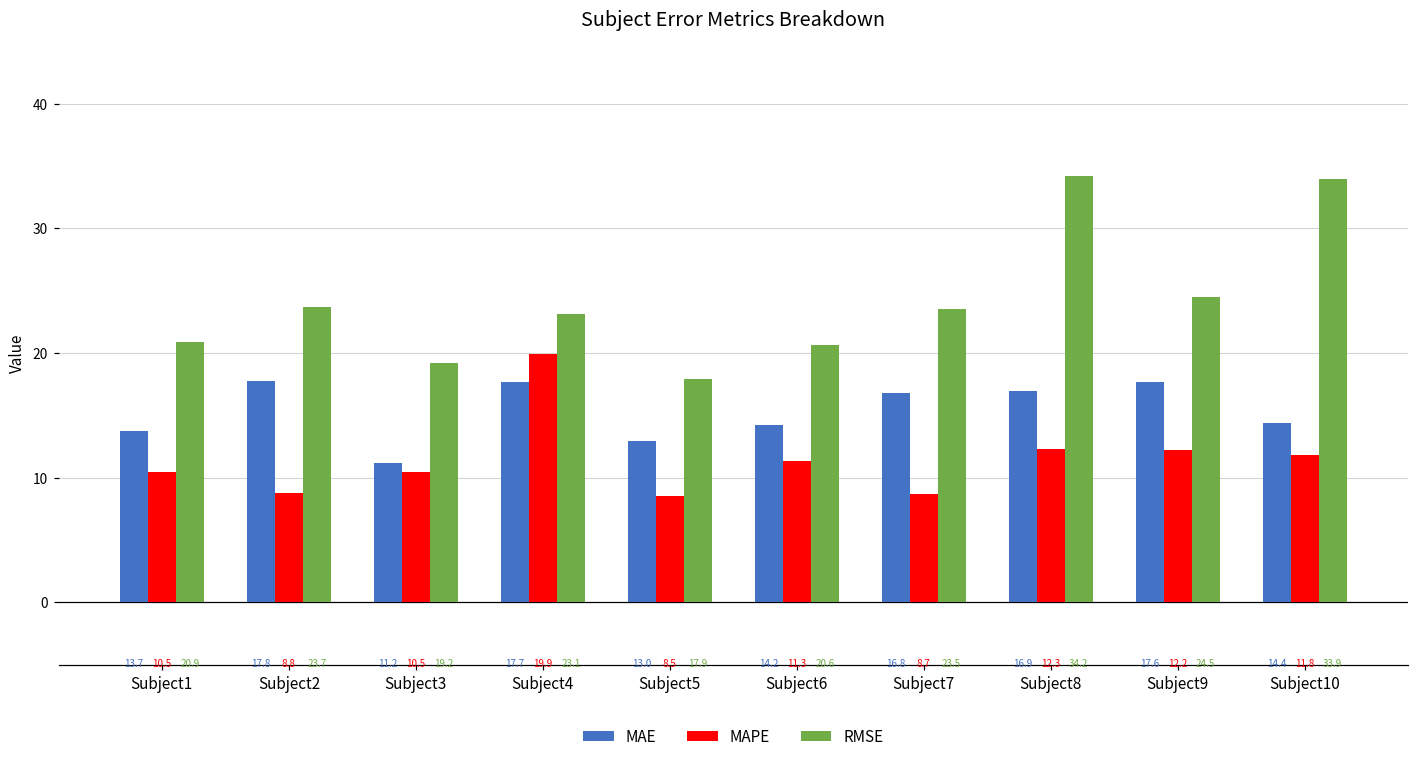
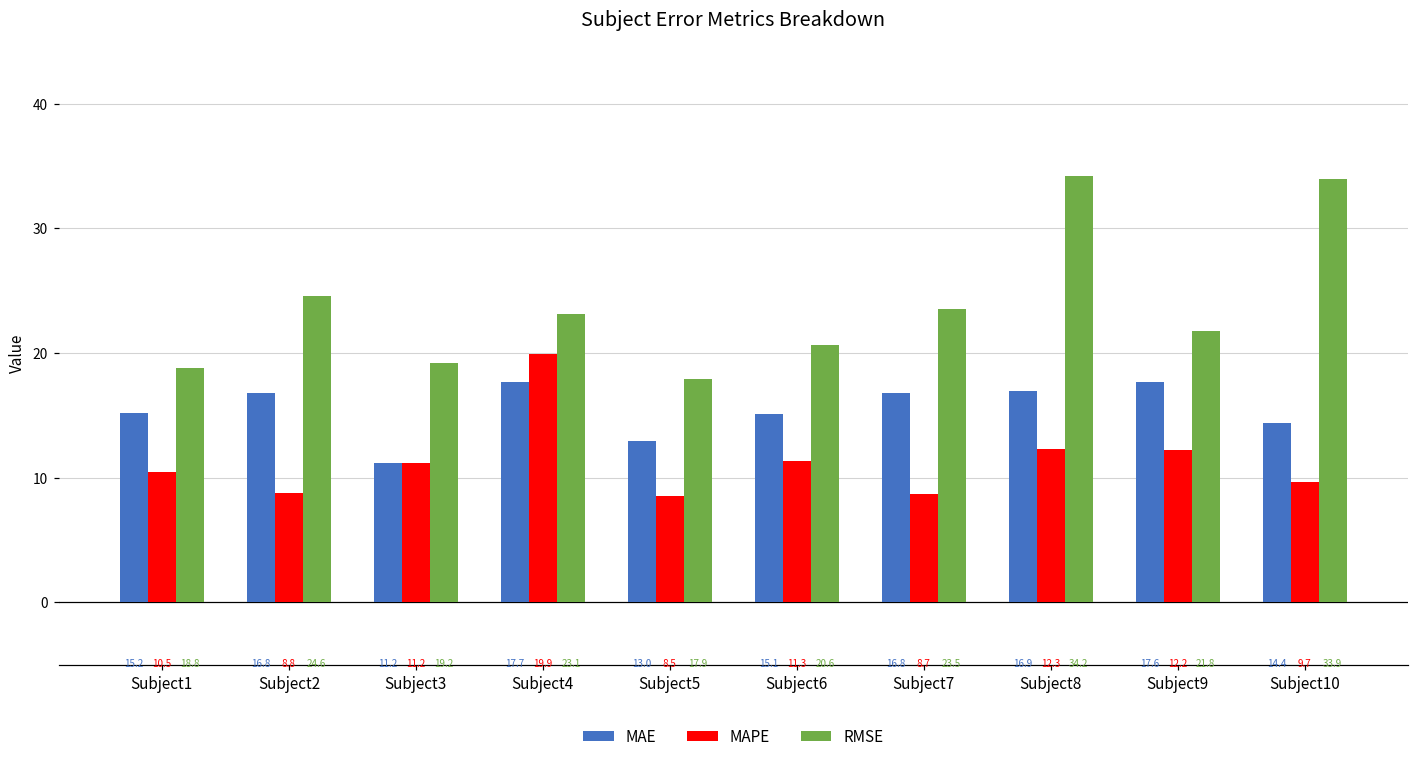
  {
    "MAE": {
-     "Subject1": 13.7,
-     "Subject2": 17.8,
-     "Subject6": 14.2
+     "Subject1": 15.2,
+     "Subject2": 16.8,
+     "Subject6": 15.1
    },
    "MAPE": {
-     "Subject3": 10.5,
-     "Subject10": 11.8
+     "Subject3": 11.2,
+     "Subject10": 9.7
    },
    "RMSE": {
-     "Subject1": 20.9,
-     "Subject2": 23.7,
-     "Subject9": 24.5
+     "Subject1": 18.8,
+     "Subject2": 24.6,
+     "Subject9": 21.8
    }
  }
